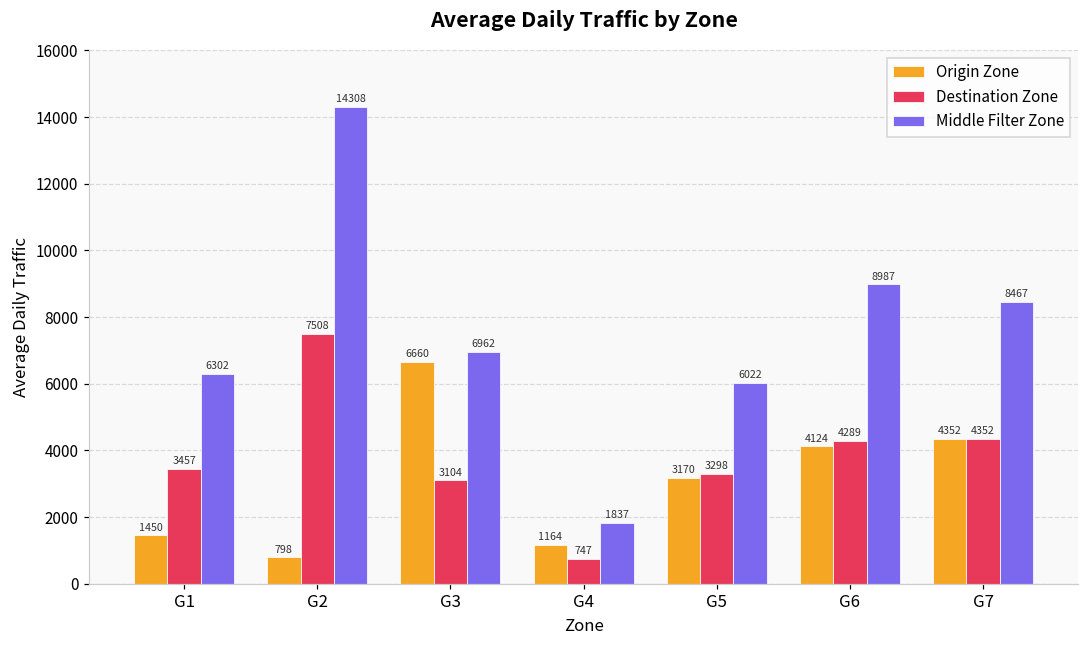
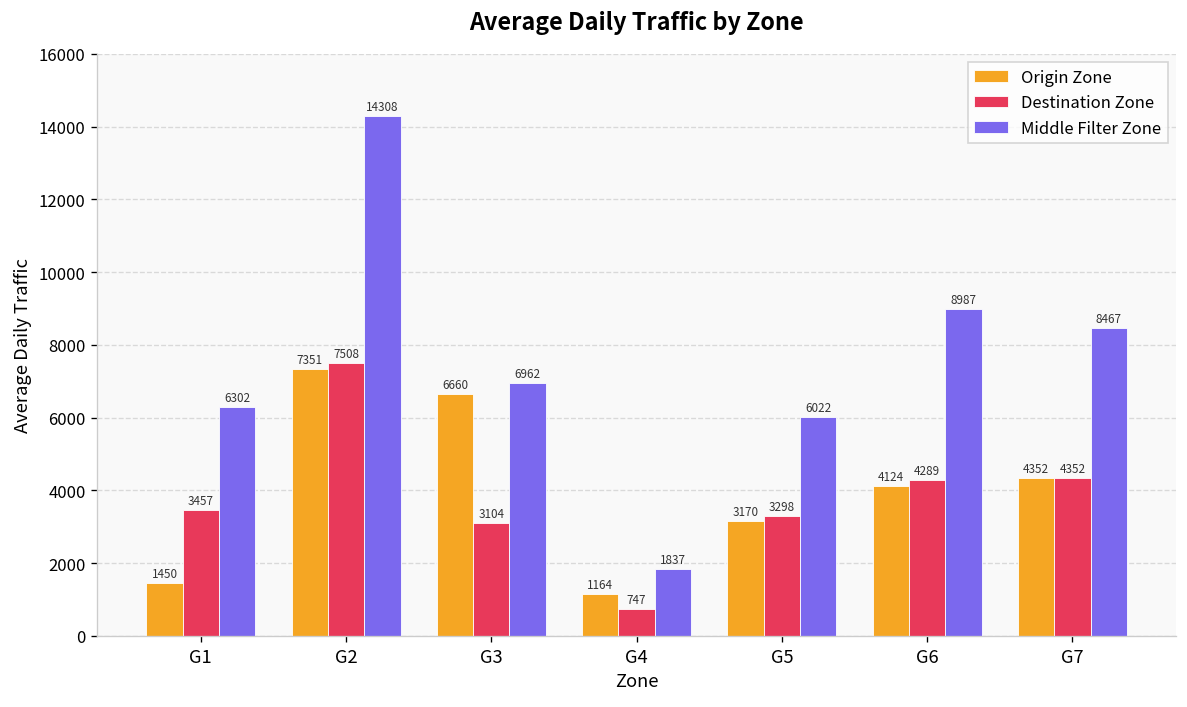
  {
    "Origin Zone": {
      "G1": 1450,
-     "G2": 798,
+     "G2": 7351,
      "G3": 6660,
      "G4": 1164,
      "G5": 3170,
      "G6": 4124,
      "G7": 4352
    },
    "Destination Zone": {
      "G1": 3457,
      "G2": 7508,
      "G3": 3104,
      "G4": 747,
      "G5": 3298,
      "G6": 4289,
      "G7": 4352
    },
    "Middle Filter Zone": {
      "G1": 6302,
      "G2": 14308,
      "G3": 6962,
      "G4": 1837,
      "G5": 6022,
      "G6": 8987,
      "G7": 8467
    }
  }
